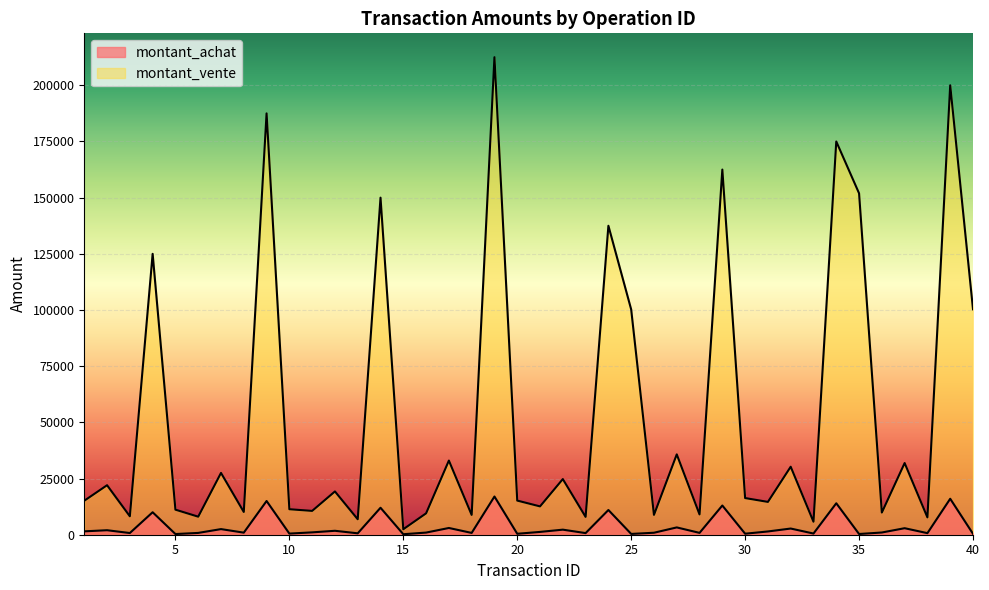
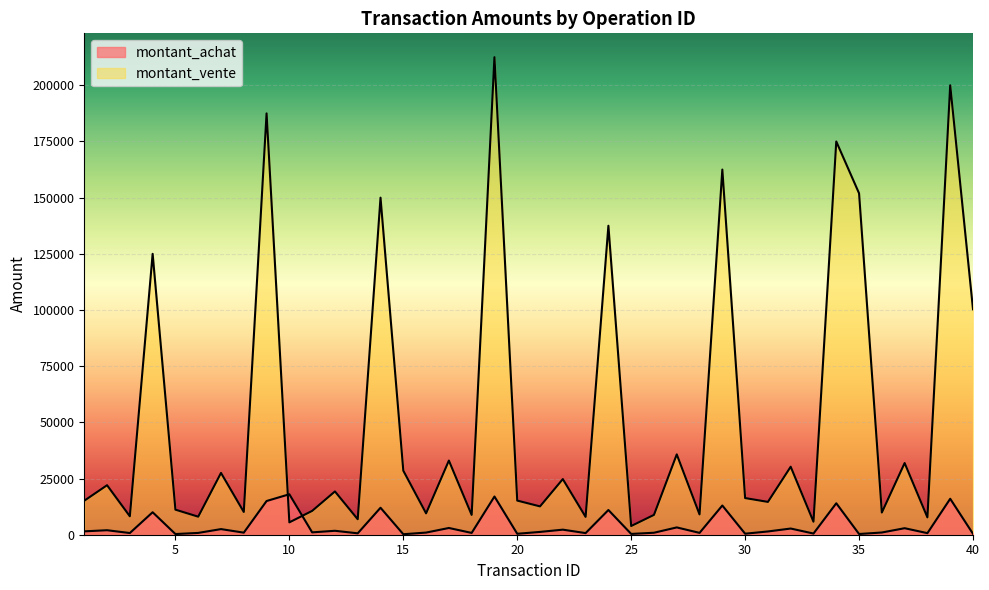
  {
    "montant_achat": {
      "5": 0,
-     "10": 1000,
+     "10": 18000,
      "15": 0,
      "20": 0,
      "25": 0,
      "30": 0,
      "35": 0,
      "40": 0
    },
    "montant_vente": {
      "5": 11000,
-     "10": 11000,
-     "15": 2000,
+     "10": 6000,
+     "15": 29000,
      "20": 15000,
-     "25": 100000,
+     "25": 4000,
      "30": 16000,
      "35": 152000,
      "40": 100000
    }
  }
